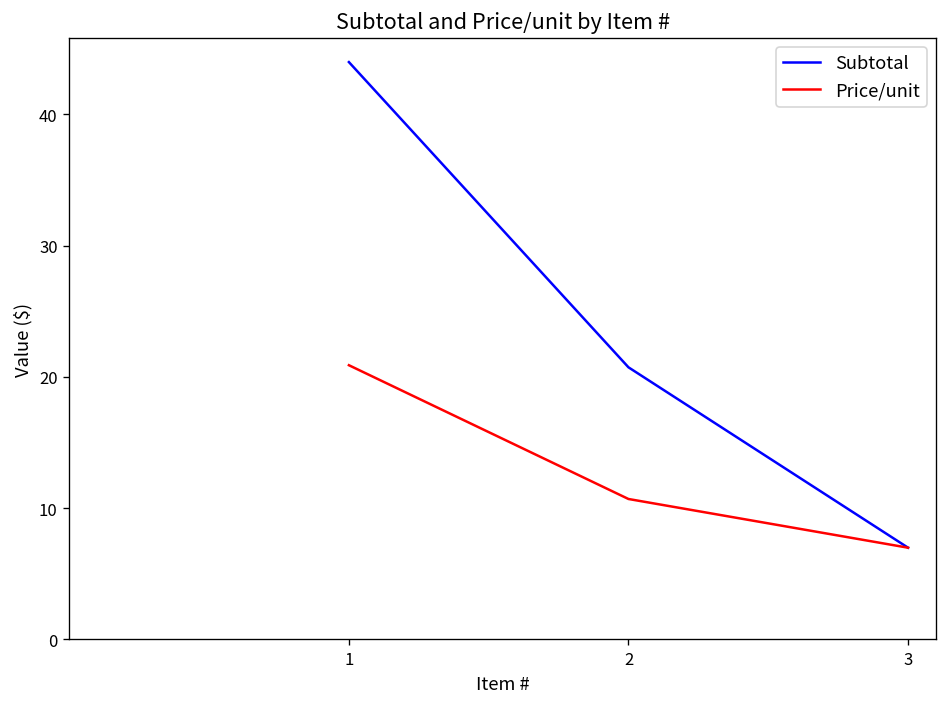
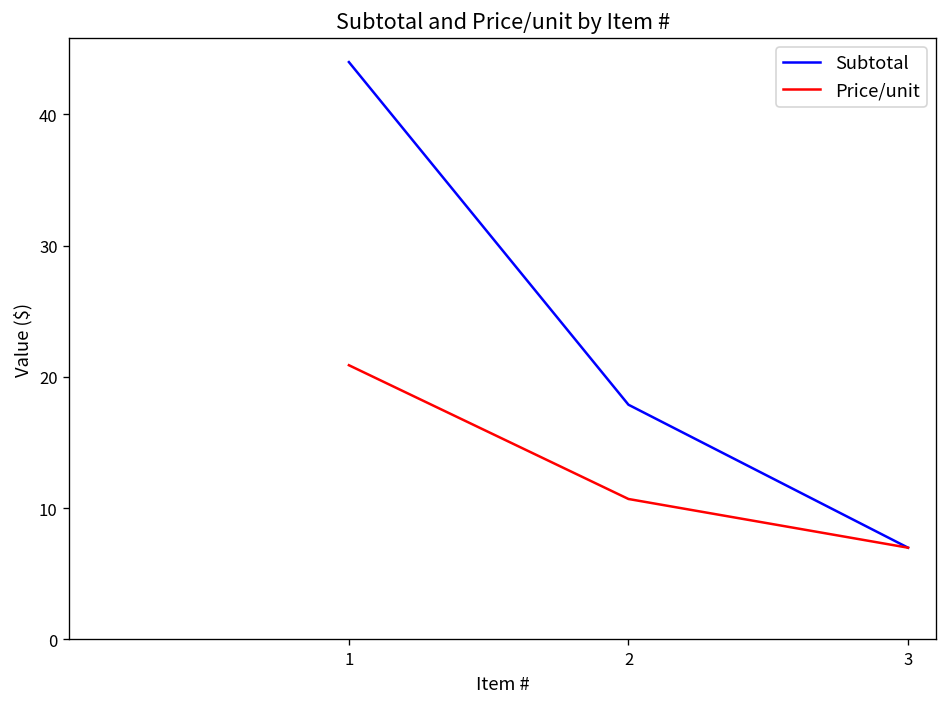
  {
    "Subtotal": {
      "1": 44.0,
-     "2": 20.7
+     "2": 17.9
    },
    "Price/unit": {
      "1": 20.9,
      "2": 10.7
    }
  }
